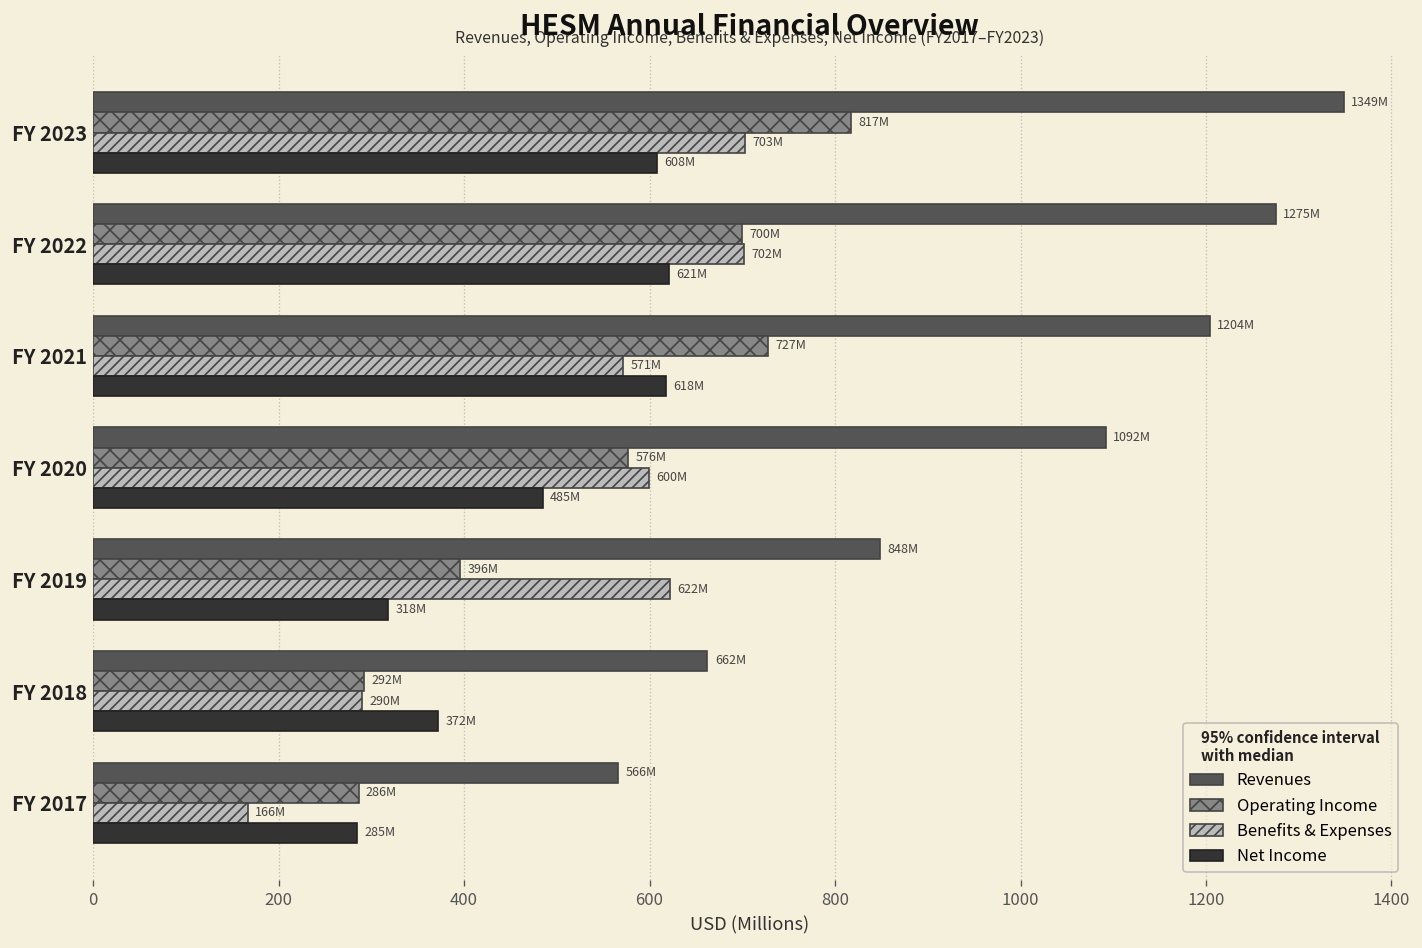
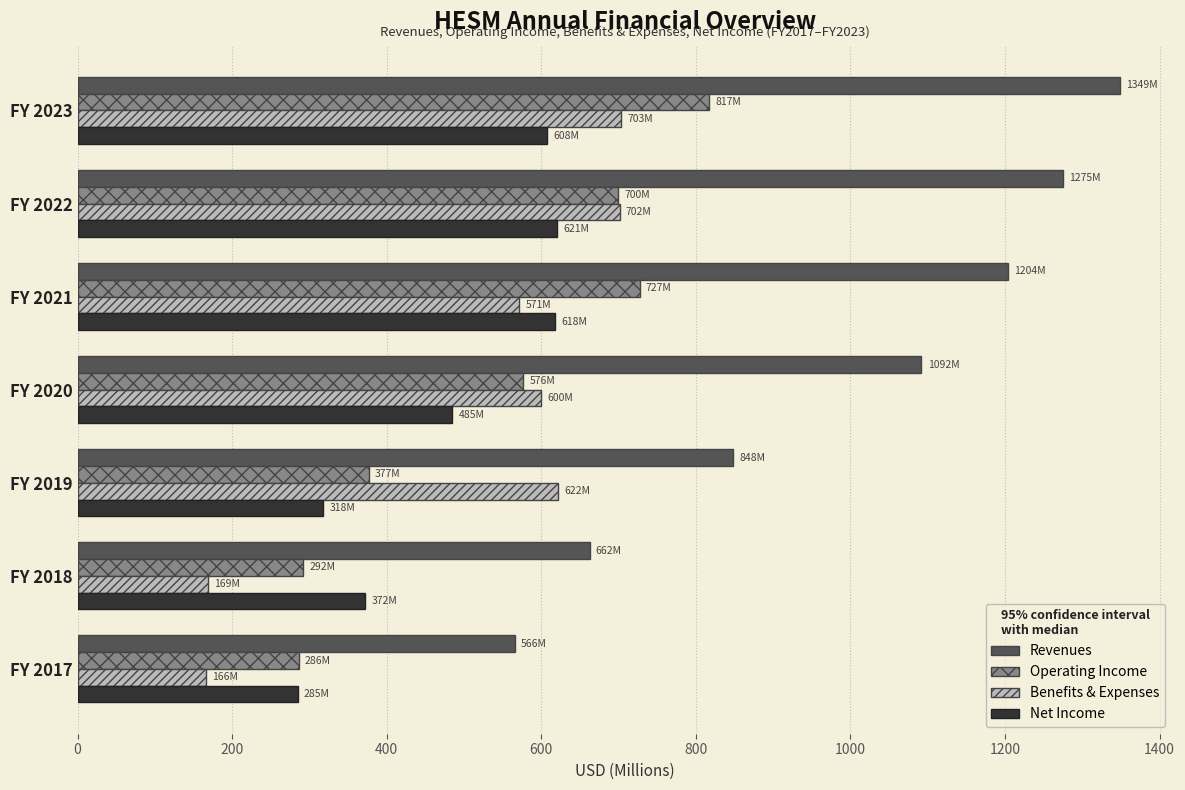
  {
    "Operating Income": {
      "FY 2023": "817M",
      "FY 2022": "700M",
      "FY 2021": "727M",
      "FY 2020": "576M",
-     "FY 2019": "396M",
+     "FY 2019": "377M",
      "FY 2018": "292M",
      "FY 2017": "286M"
    },
    "Benefits & Expenses": {
      "FY 2023": "703M",
      "FY 2022": "702M",
      "FY 2021": "571M",
      "FY 2020": "600M",
      "FY 2019": "622M",
-     "FY 2018": "290M",
+     "FY 2018": "169M",
      "FY 2017": "166M"
    }
  }
